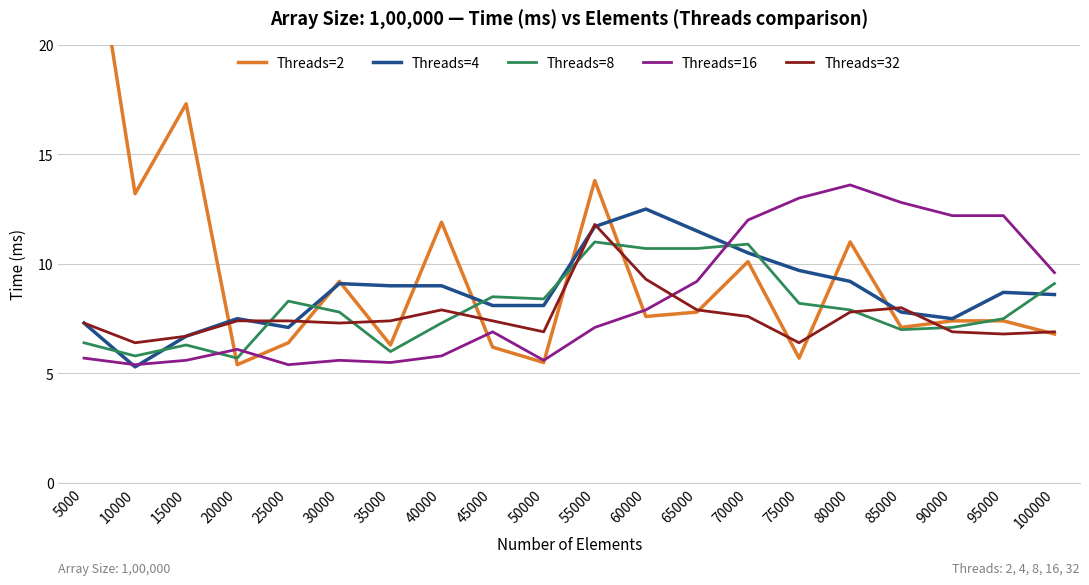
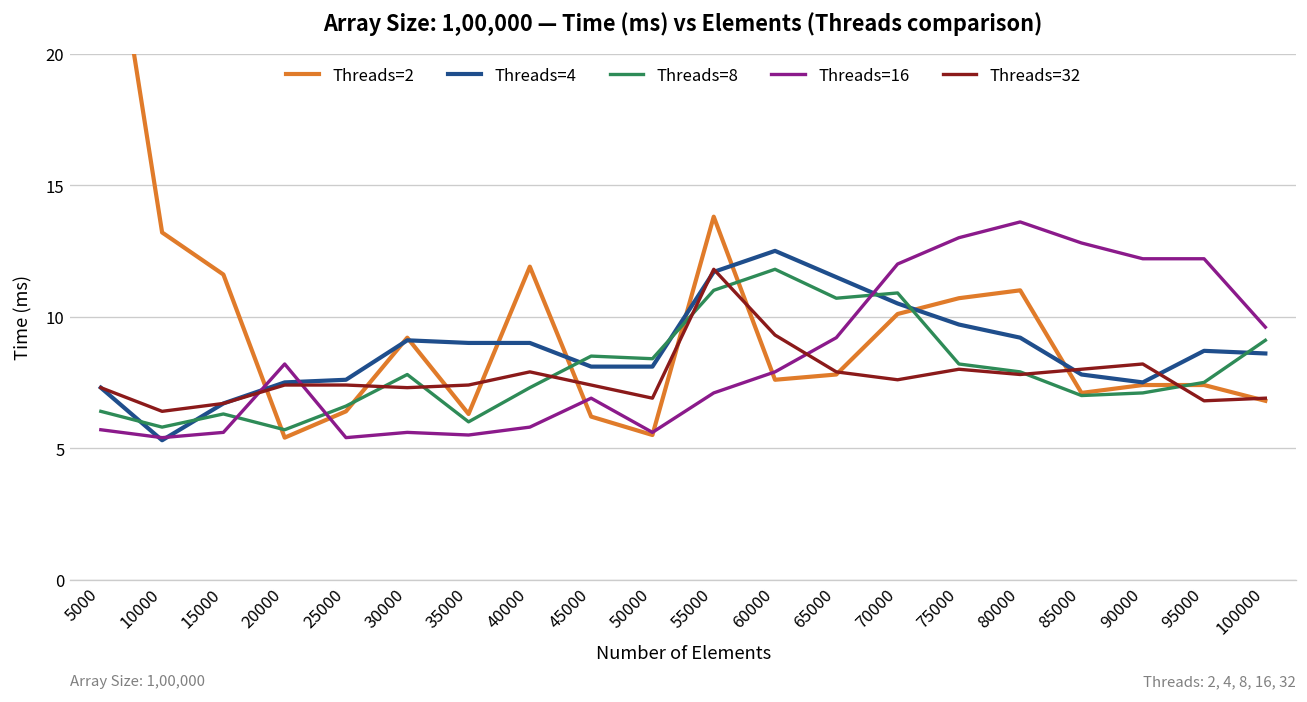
  {
    "Threads=2": {
      "10000": 13.2,
-     "15000": 17.3,
+     "15000": 11.6,
      "20000": 5.4,
      "25000": 6.4,
      "35000": 6.3,
      "40000": 11.9,
      "45000": 6.2,
      "55000": 13.8,
      "60000": 7.6,
      "70000": 10.1,
-     "75000": 5.7,
+     "75000": 10.7,
      "80000": 11.0
    },
    "Threads=4": {
-     "25000": 7.1,
+     "25000": 7.6,
      "35000": 9.0,
      "40000": 9.0,
      "45000": 8.1,
      "50000": 8.1,
      "60000": 12.5,
      "65000": 11.5,
      "70000": 10.5,
      "75000": 9.7,
      "80000": 9.2,
      "85000": 7.8,
      "95000": 8.7,
      "100000": 8.6
    },
    "Threads=8": {
      "5000": 6.4,
      "10000": 5.8,
      "15000": 6.3,
      "20000": 5.7,
-     "25000": 8.3,
+     "25000": 6.6,
      "30000": 7.8,
      "35000": 6.0,
      "40000": 7.3,
      "45000": 8.5,
      "50000": 8.4,
      "55000": 11.0,
-     "60000": 10.7,
+     "60000": 11.8,
      "65000": 10.7,
      "70000": 10.9,
      "75000": 8.2,
      "90000": 7.1,
      "100000": 9.1
    },
    "Threads=16": {
      "5000": 5.7,
      "15000": 5.6,
-     "20000": 6.1,
+     "20000": 8.2,
      "25000": 5.4,
      "30000": 5.6,
      "35000": 5.5,
      "40000": 5.8,
      "45000": 6.9,
      "55000": 7.1,
      "60000": 7.9,
      "65000": 9.2,
      "70000": 12.0,
      "75000": 13.0,
      "80000": 13.6,
      "85000": 12.8,
      "90000": 12.2,
      "95000": 12.2,
      "100000": 9.6
    },
    "Threads=32": {
      "10000": 6.4,
      "25000": 7.4,
      "30000": 7.3,
      "35000": 7.4,
      "40000": 7.9,
      "45000": 7.4,
      "50000": 6.9,
      "60000": 9.3,
      "70000": 7.6,
-     "75000": 6.4,
+     "75000": 8.0,
      "85000": 8.0,
-     "90000": 6.9,
+     "90000": 8.2,
      "95000": 6.8
    }
  }
